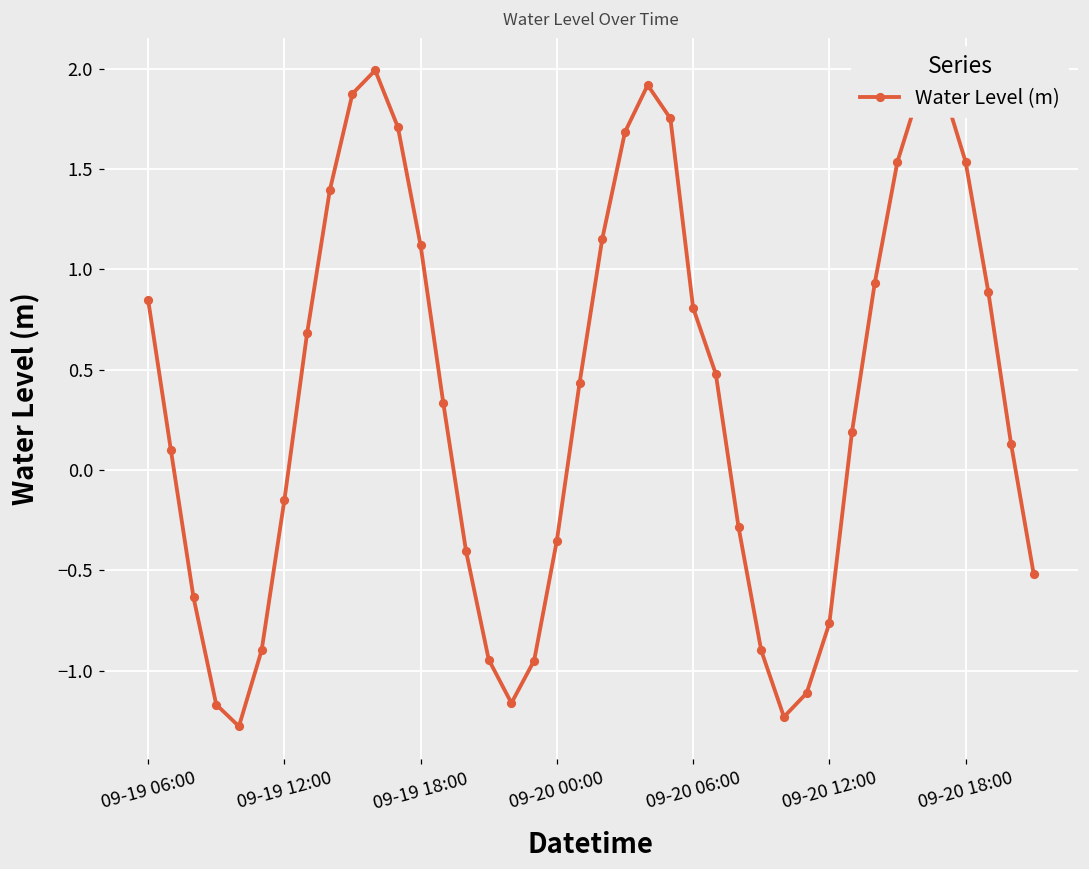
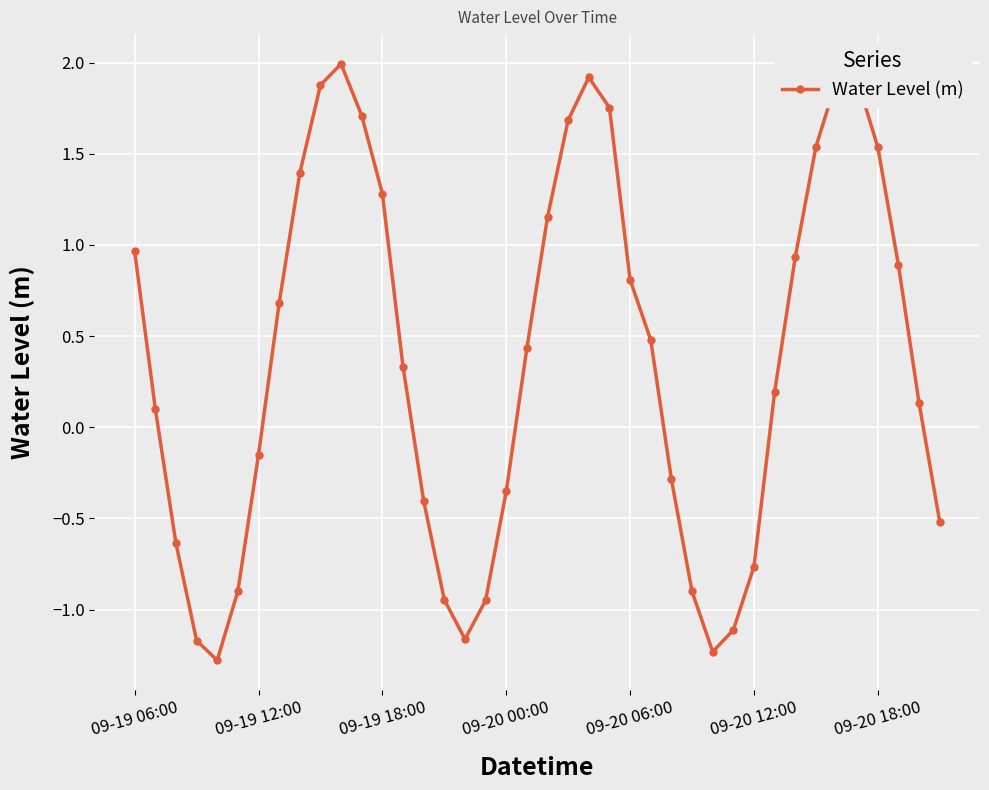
  {
-   "09-19 06:00": 0.85,
+   "09-19 06:00": 0.97,
    "09-19 12:00": -0.15,
-   "09-19 18:00": 1.12,
+   "09-19 18:00": 1.28,
    "09-20 00:00": -0.35,
    "09-20 06:00": 0.81,
    "09-20 12:00": -0.76,
    "09-20 18:00": 1.54
  }
